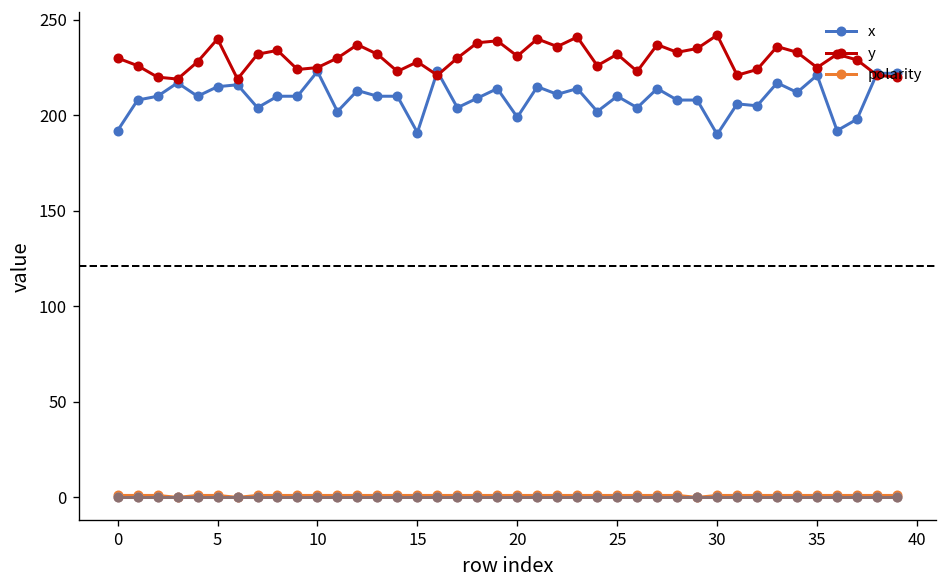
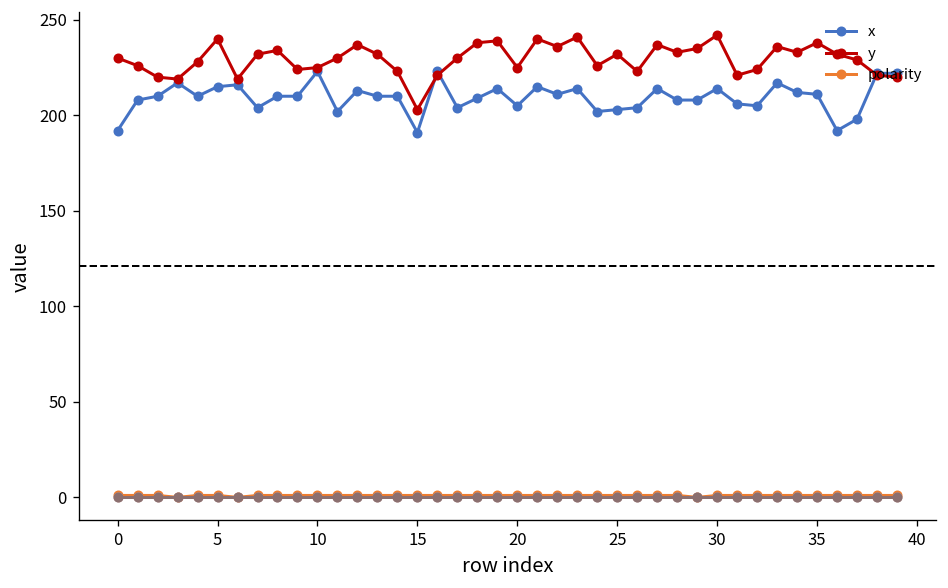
  {
    "x": {
      "0": 192,
      "5": 215,
      "10": 223,
      "15": 191,
-     "20": 199,
-     "25": 210,
-     "30": 190,
-     "35": 221
+     "20": 205,
+     "25": 203,
+     "30": 214,
+     "35": 211
    },
    "y": {
      "0": 230,
      "5": 240,
      "10": 225,
-     "15": 228,
-     "20": 231,
+     "15": 203,
+     "20": 225,
      "25": 232,
      "30": 242,
-     "35": 225
+     "35": 238
    }
  }
